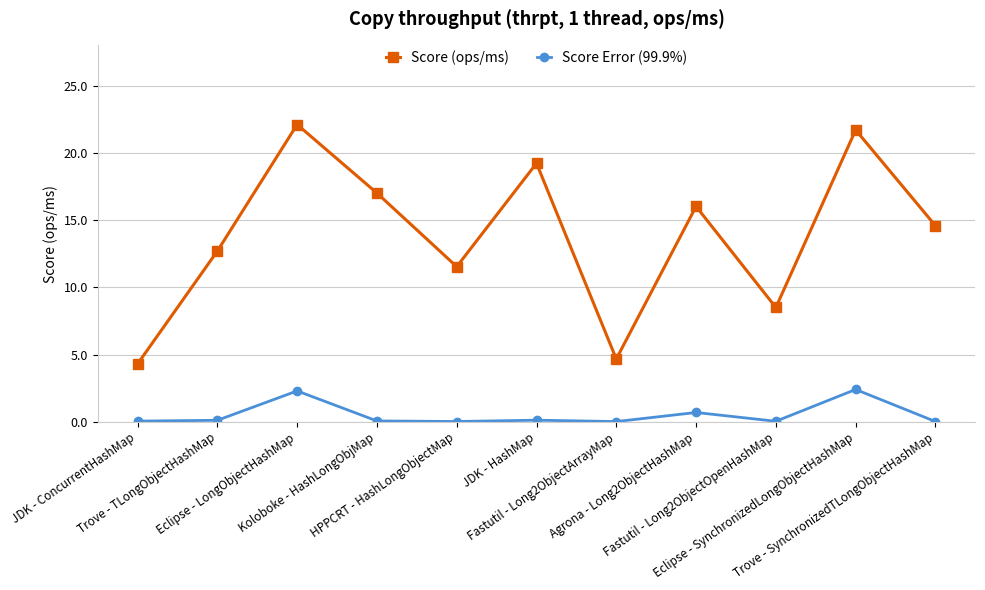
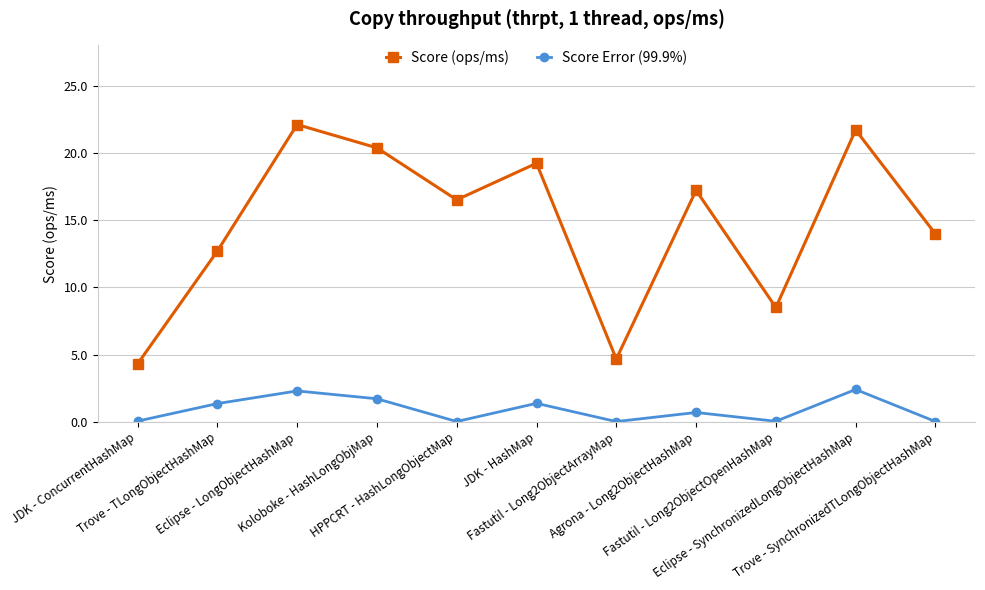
  {
    "Score (ops/ms)": {
      "JDK - ConcurrentHashMap": 4.3,
      "Trove - TLongObjectHashMap": 12.7,
      "Eclipse - LongObjectHashMap": 22.1,
-     "Koloboke - HashLongObjMap": 17.0,
-     "HPPCRT - HashLongObjectMap": 11.5,
+     "Koloboke - HashLongObjMap": 20.4,
+     "HPPCRT - HashLongObjectMap": 16.5,
      "JDK - HashMap": 19.2,
      "Fastutil - Long2ObjectArrayMap": 4.7,
-     "Agrona - Long2ObjectHashMap": 16.0,
+     "Agrona - Long2ObjectHashMap": 17.2,
      "Fastutil - Long2ObjectOpenHashMap": 8.5,
      "Eclipse - SynchronizedLongObjectHashMap": 21.7,
-     "Trove - SynchronizedTLongObjectHashMap": 14.6
+     "Trove - SynchronizedTLongObjectHashMap": 14.0
    },
    "Score Error (99.9%)": {
      "JDK - ConcurrentHashMap": 0.1,
-     "Trove - TLongObjectHashMap": 0.1,
+     "Trove - TLongObjectHashMap": 1.4,
      "Eclipse - LongObjectHashMap": 2.3,
-     "Koloboke - HashLongObjMap": 0.1,
+     "Koloboke - HashLongObjMap": 1.7,
      "HPPCRT - HashLongObjectMap": 0.0,
-     "JDK - HashMap": 0.1,
+     "JDK - HashMap": 1.4,
      "Fastutil - Long2ObjectArrayMap": 0.0,
      "Agrona - Long2ObjectHashMap": 0.7,
      "Fastutil - Long2ObjectOpenHashMap": 0.0,
      "Eclipse - SynchronizedLongObjectHashMap": 2.4,
      "Trove - SynchronizedTLongObjectHashMap": 0.0
    }
  }
